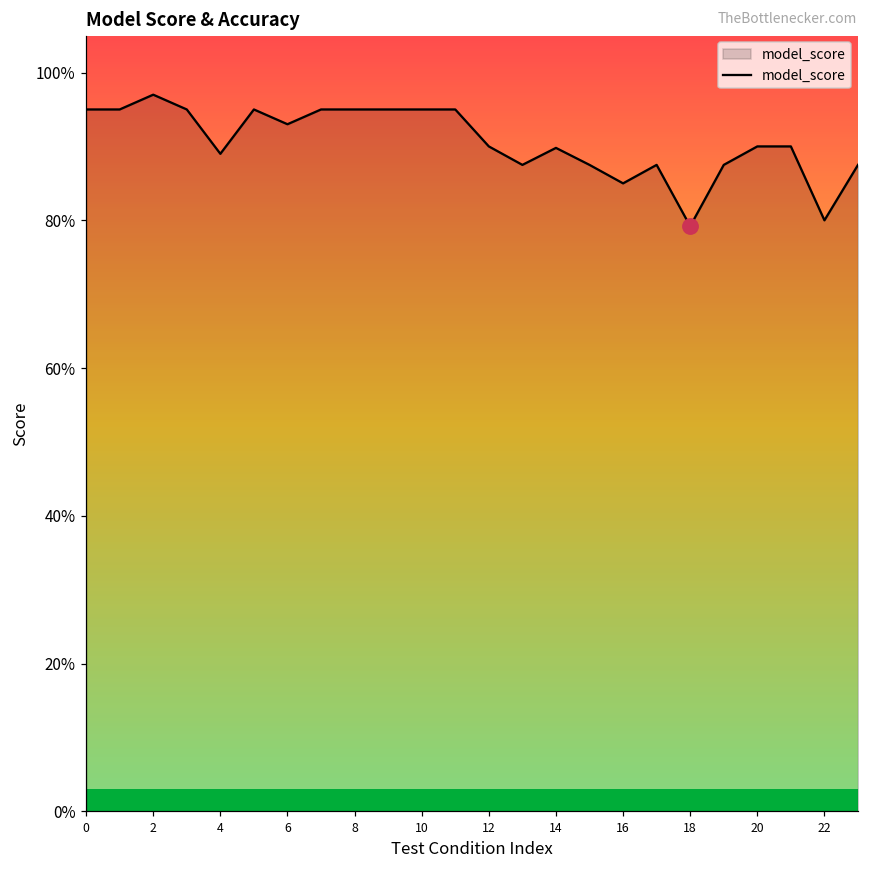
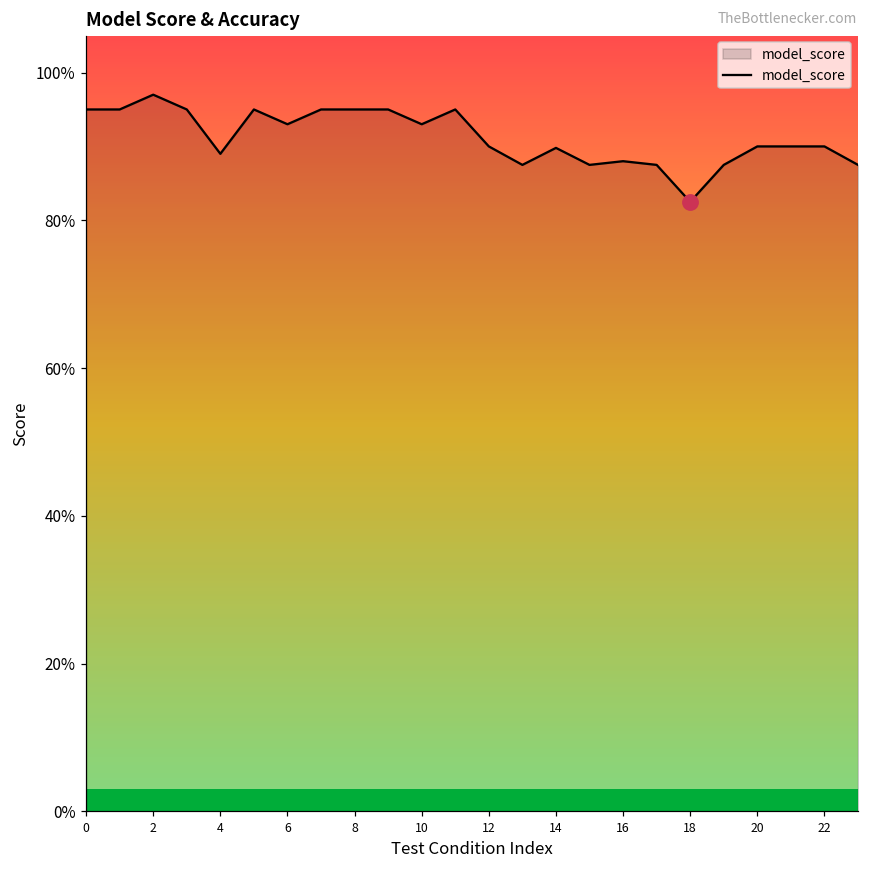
  {
    "model_score": {
      "2": "97%",
      "4": "89%",
      "6": "93%",
      "8": "95%",
-     "10": "95%",
+     "10": "93%",
      "12": "90%",
      "14": "90%",
-     "16": "85%",
-     "18": "79%",
+     "16": "88%",
+     "18": "83%",
      "20": "90%",
-     "22": "80%"
+     "22": "90%"
    }
  }
